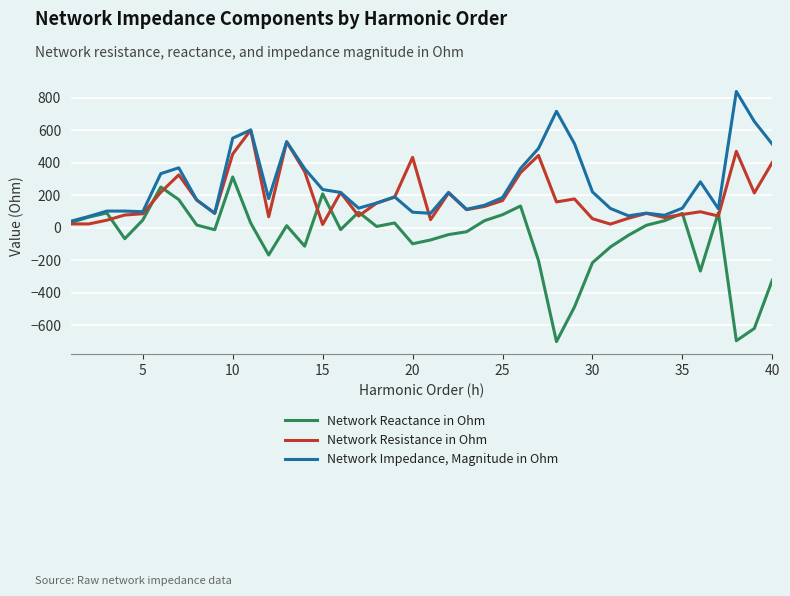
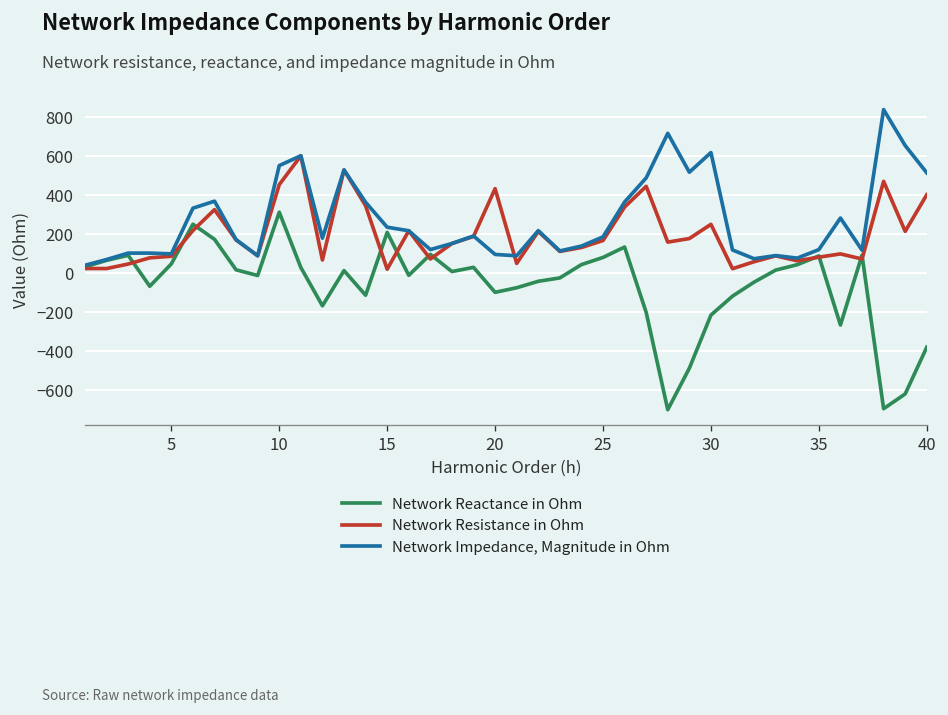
  {
    "Network Reactance in Ohm": {
      "5": 50,
      "10": 310,
      "15": 210,
      "20": -100,
      "25": 80,
      "30": -210,
-     "40": -320
+     "40": -380
    },
    "Network Resistance in Ohm": {
      "10": 460,
      "15": 20,
      "20": 430,
      "25": 170,
-     "30": 60,
+     "30": 250,
      "40": 400
    },
    "Network Impedance, Magnitude in Ohm": {
      "10": 550,
      "15": 240,
      "20": 100,
      "25": 190,
-     "30": 220,
+     "30": 620,
      "35": 120,
      "40": 520
    }
  }
